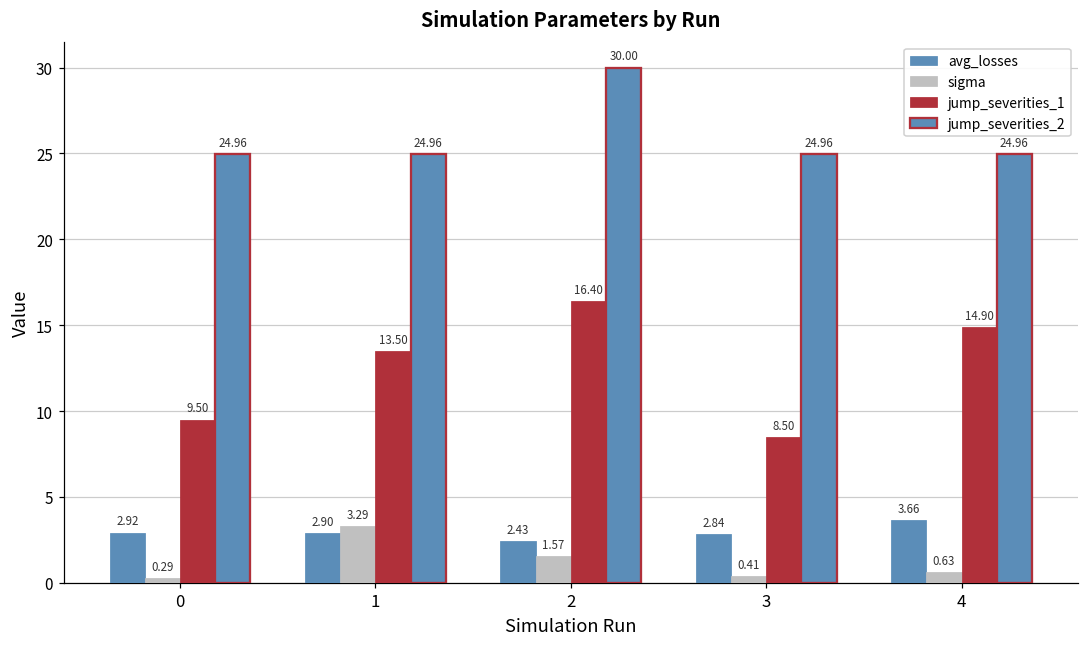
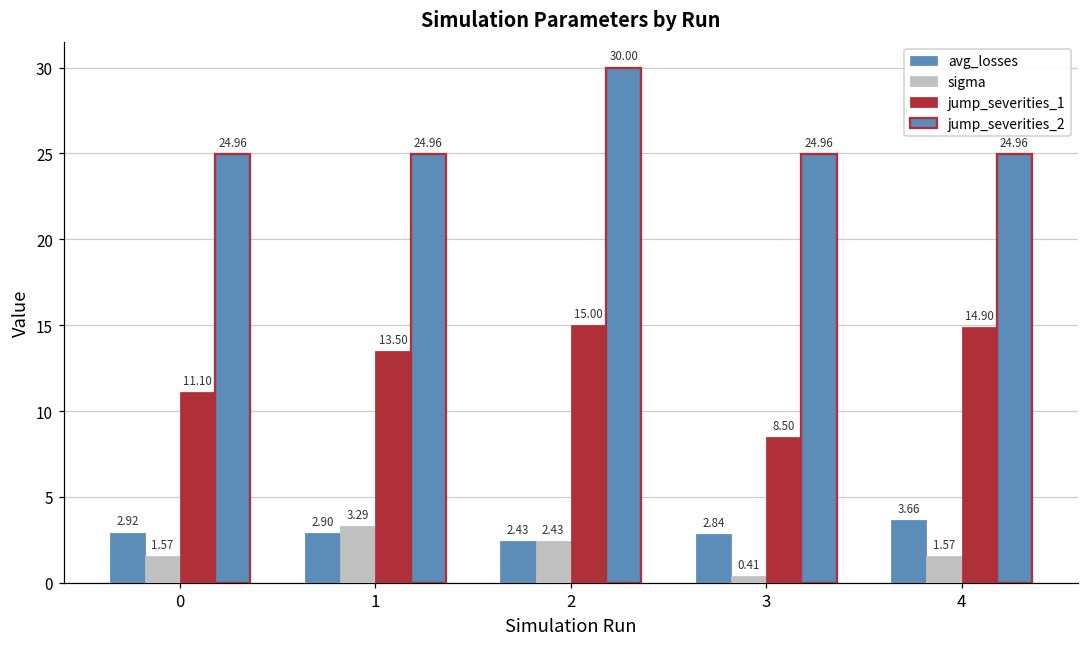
  {
    "sigma": {
-     "0": 0.29,
+     "0": 1.57,
      "1": 3.29,
-     "2": 1.57,
+     "2": 2.43,
      "3": 0.41,
-     "4": 0.63
+     "4": 1.57
    },
    "jump_severities_1": {
-     "0": 9.50,
+     "0": 11.10,
      "1": 13.50,
-     "2": 16.40,
+     "2": 15.00,
      "3": 8.50,
      "4": 14.90
    }
  }
